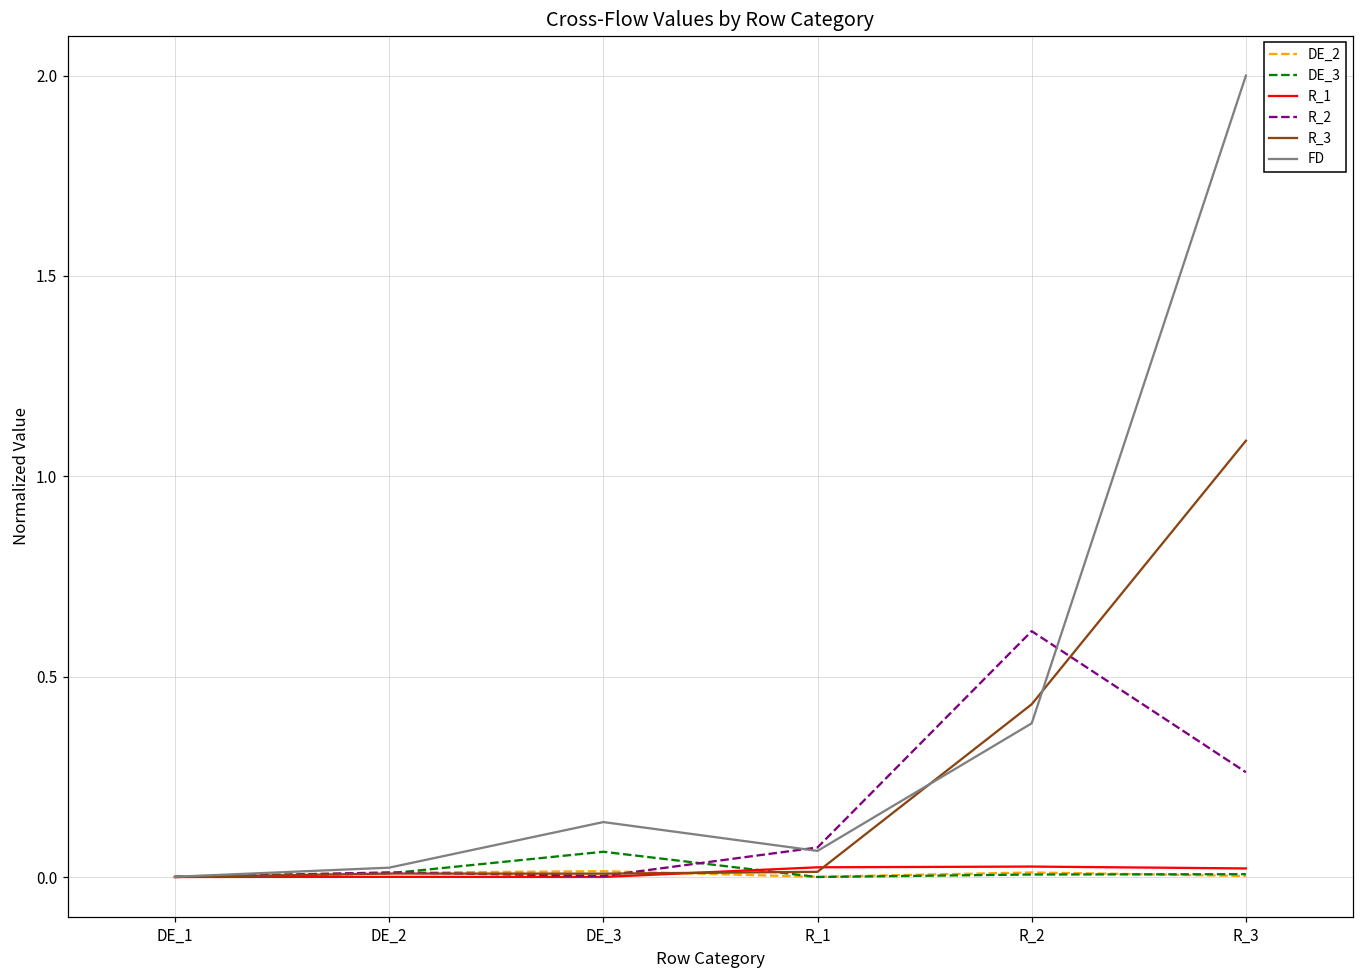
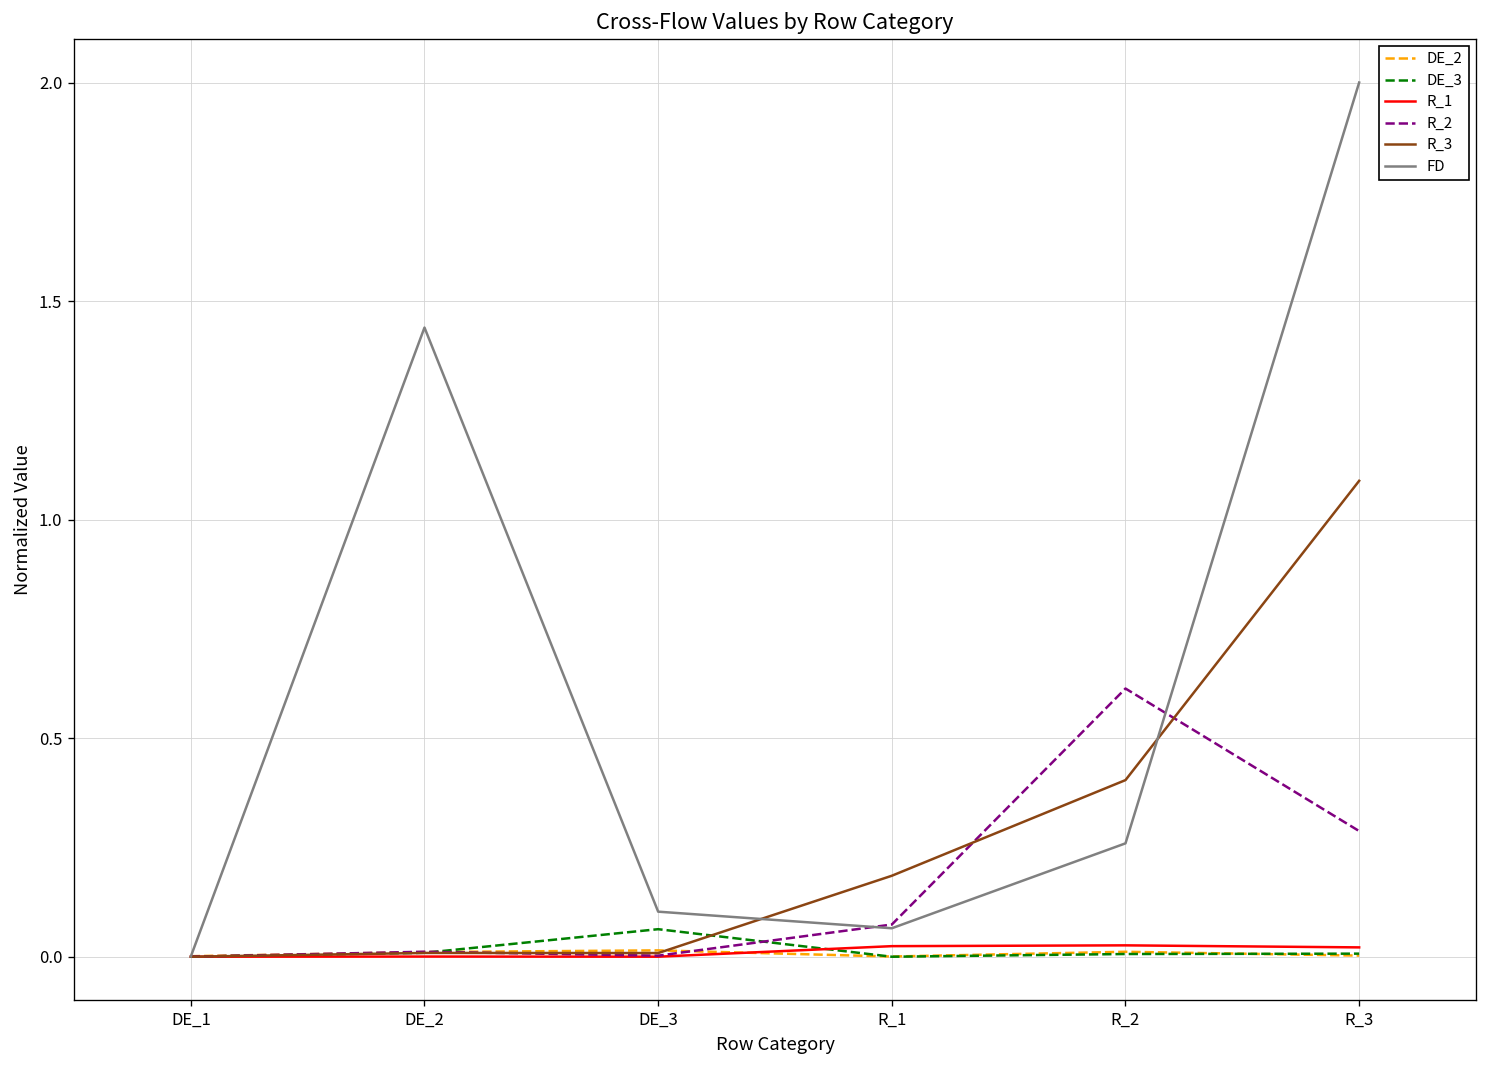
  {
    "DE_3": {
      "DE_3": 0.06
    },
    "R_1": {
      "DE_2": 0.00,
      "R_1": 0.02,
      "R_2": 0.03,
      "R_3": 0.02
    },
    "R_2": {
      "R_1": 0.07,
      "R_2": 0.61,
-     "R_3": 0.26
+     "R_3": 0.29
    },
    "R_3": {
-     "R_1": 0.01,
-     "R_2": 0.43,
+     "R_1": 0.19,
+     "R_2": 0.40,
      "R_3": 1.09
    },
    "FD": {
-     "DE_2": 0.02,
-     "DE_3": 0.14,
+     "DE_2": 1.44,
+     "DE_3": 0.10,
      "R_1": 0.07,
-     "R_2": 0.38,
+     "R_2": 0.26,
      "R_3": 2.00
    }
  }
